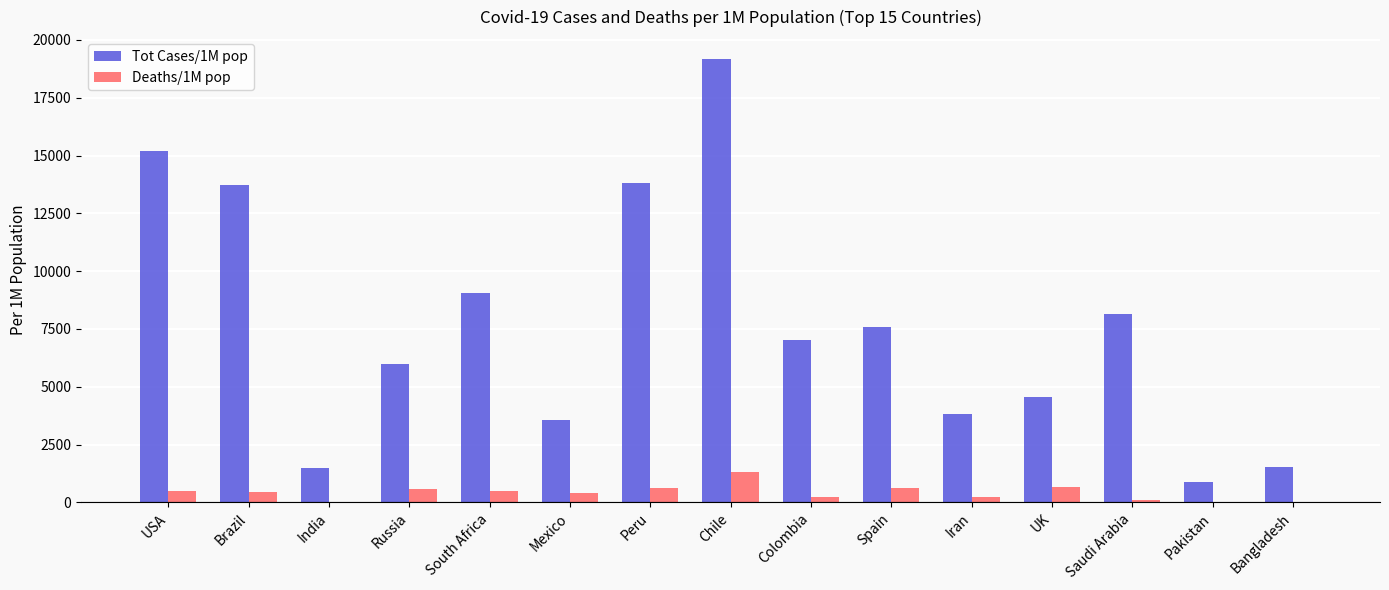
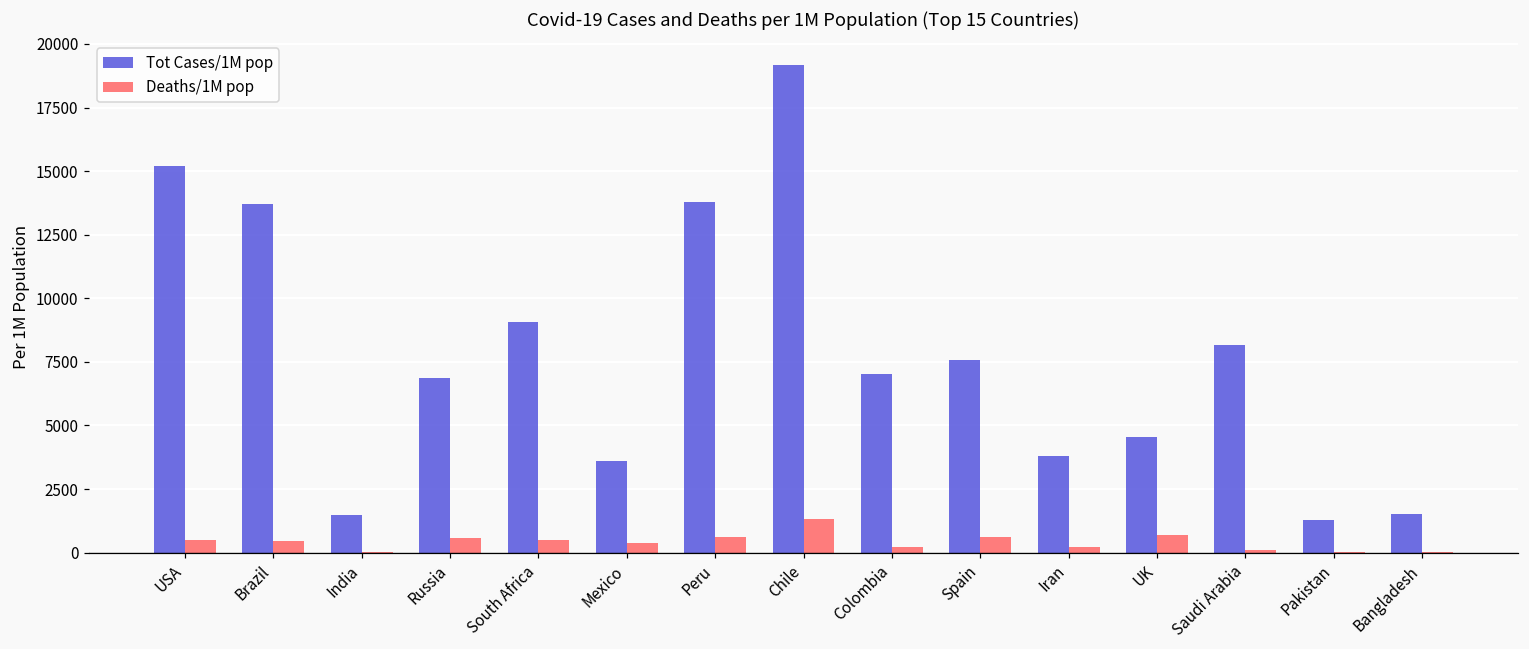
  {
    "Tot Cases/1M pop": {
      "USA": 15200,
      "Brazil": 13700,
      "India": 1500,
-     "Russia": 6000,
+     "Russia": 6900,
      "South Africa": 9100,
      "Mexico": 3600,
      "Peru": 13800,
      "Chile": 19200,
      "Colombia": 7000,
      "Spain": 7600,
      "Iran": 3800,
      "UK": 4500,
      "Saudi Arabia": 8200,
-     "Pakistan": 900,
+     "Pakistan": 1300,
      "Bangladesh": 1500
    },
    "Deaths/1M pop": {
      "USA": 500,
      "Brazil": 500,
      "Russia": 600,
      "South Africa": 500,
      "Mexico": 400,
      "Peru": 600,
      "Chile": 1300,
      "Colombia": 200,
      "Spain": 600,
      "Iran": 200,
      "UK": 700
    }
  }
